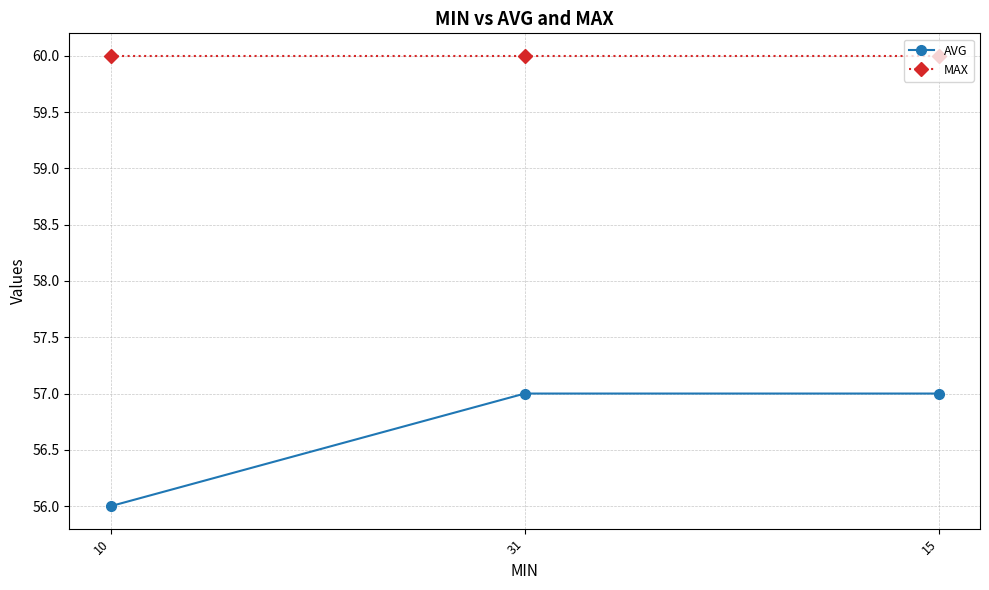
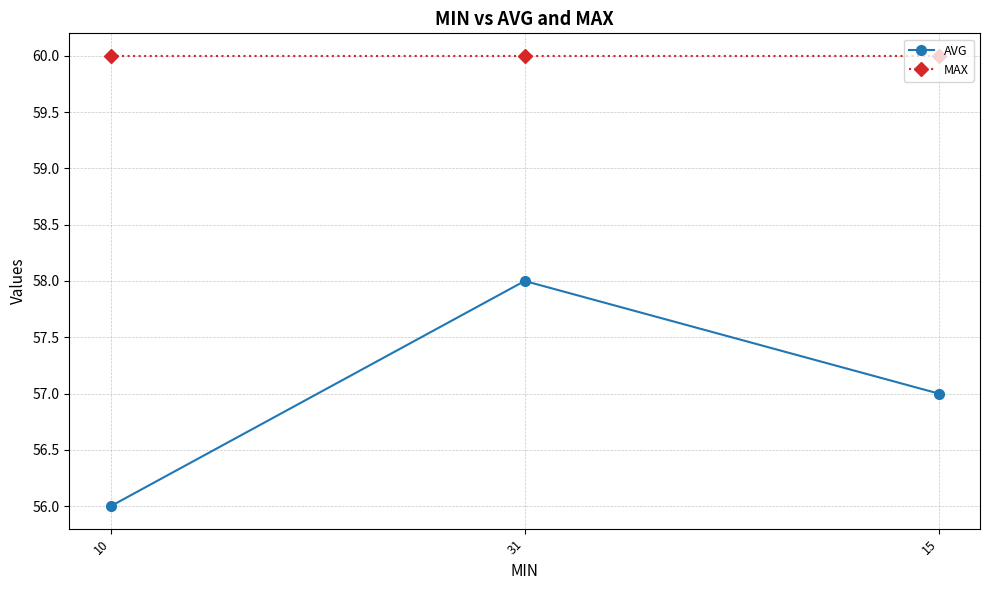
  {
    "AVG": {
      "10": 56,
-     "31": 57,
+     "31": 58,
      "15": 57
    },
    "MAX": {
      "10": 60,
      "31": 60
    }
  }
